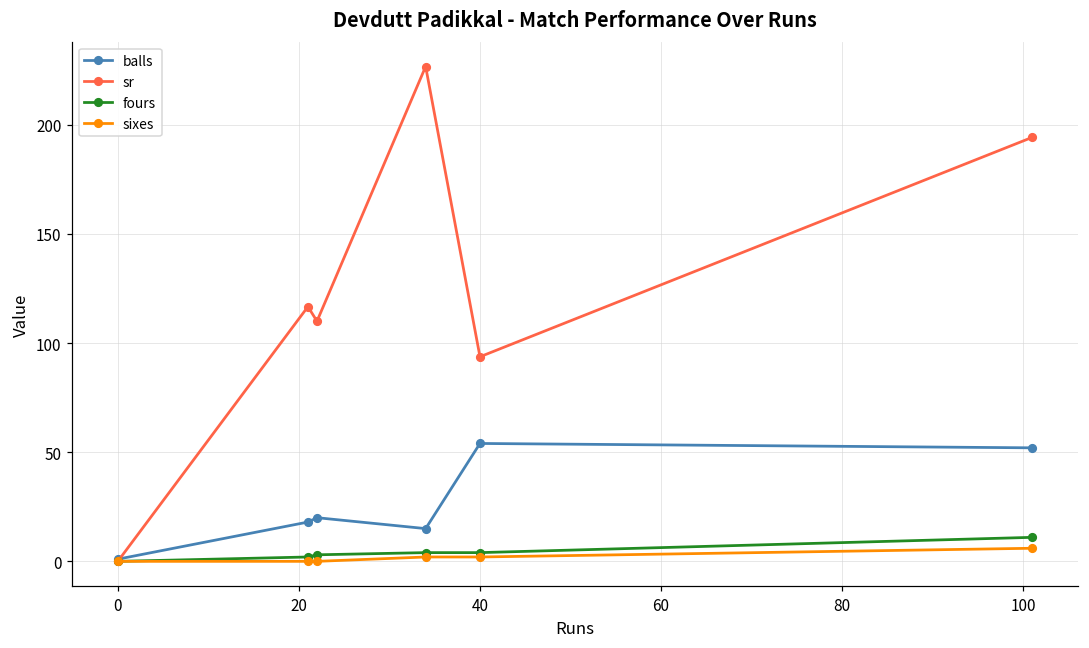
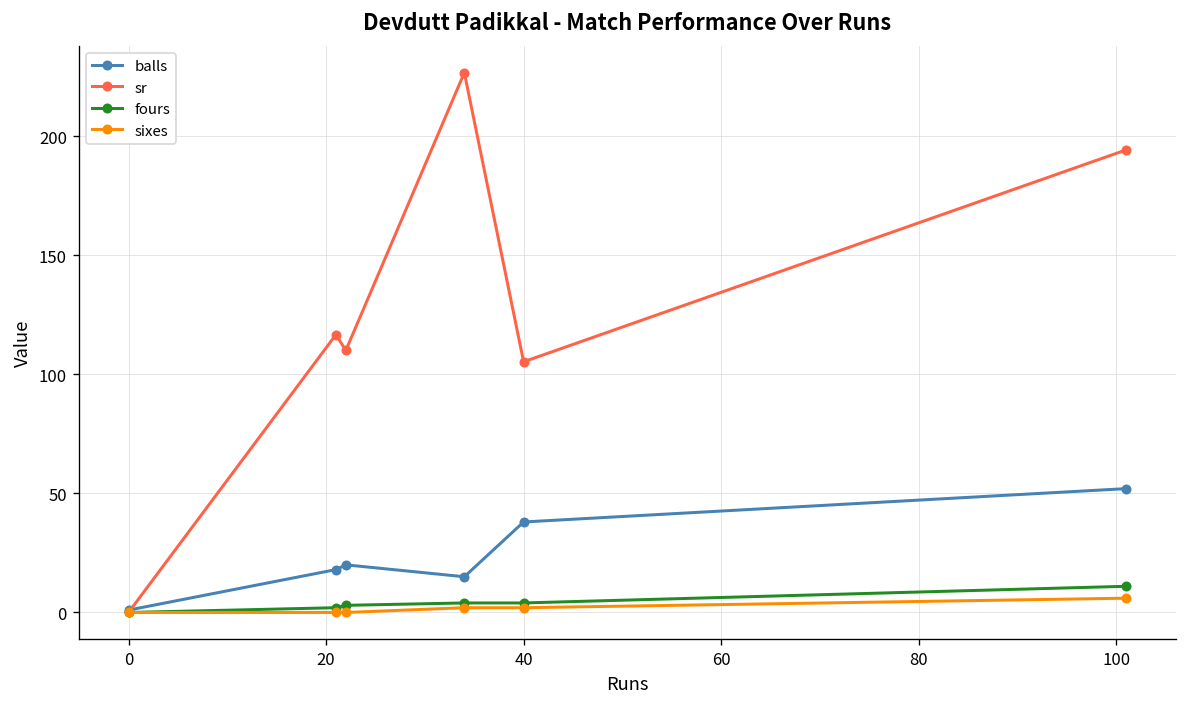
  {
    "balls": {
-     "40": 54
+     "40": 38
    },
    "sr": {
-     "40": 94
+     "40": 105
    },
    "fours": {
      "40": 4
    },
    "sixes": {
      "40": 2
    }
  }
